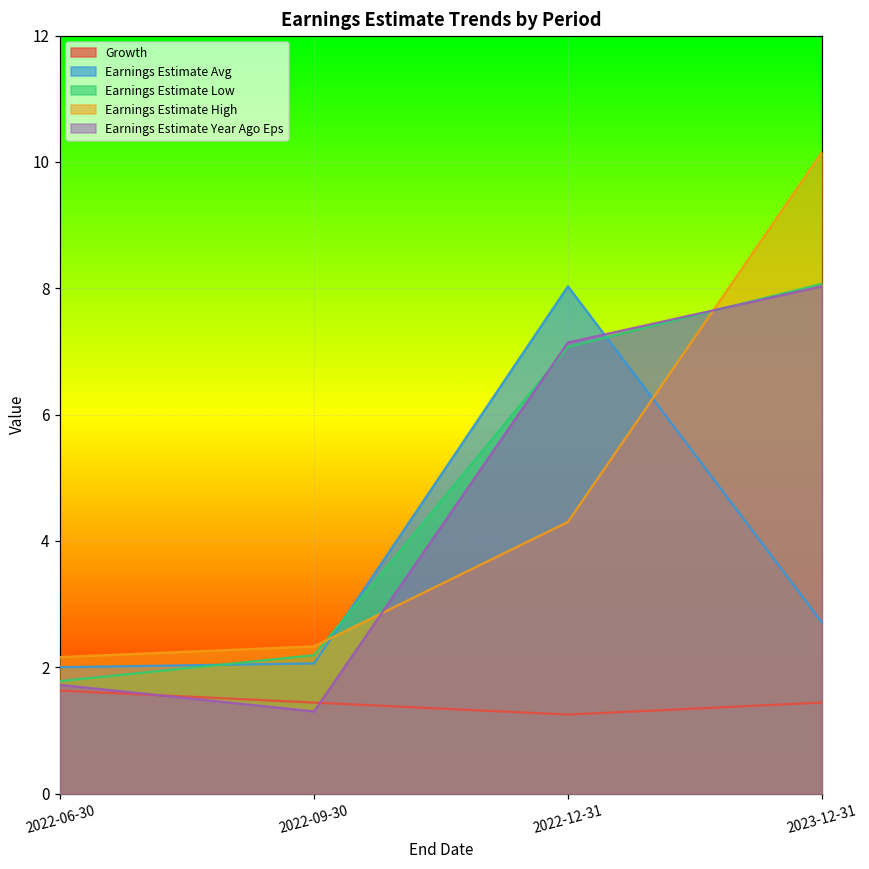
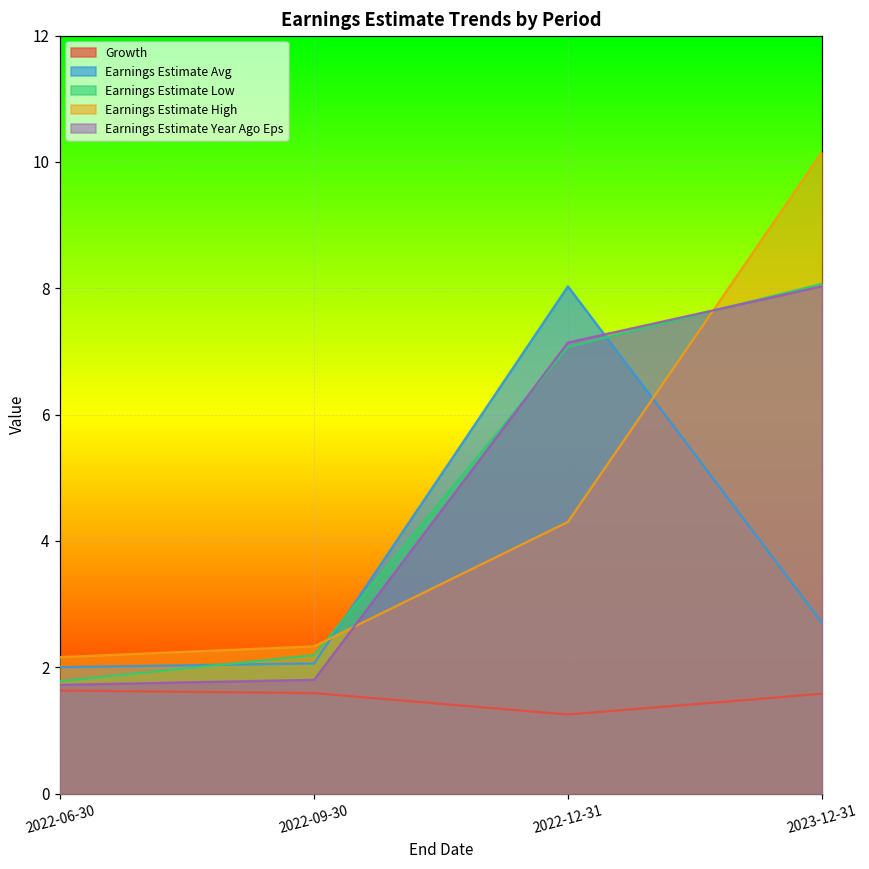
  {
    "Growth": {
      "2022-06-30": 1.6,
-     "2022-09-30": 1.4,
+     "2022-09-30": 1.6,
      "2022-12-31": 1.3,
-     "2023-12-31": 1.4
+     "2023-12-31": 1.6
    },
    "Earnings Estimate Avg": {
      "2022-06-30": 2.0,
      "2022-09-30": 2.1,
      "2022-12-31": 8.0,
      "2023-12-31": 2.7
    },
    "Earnings Estimate Low": {
      "2022-06-30": 1.8,
      "2022-09-30": 2.2,
      "2022-12-31": 7.1
    },
    "Earnings Estimate High": {
      "2022-06-30": 2.2,
      "2022-09-30": 2.3,
      "2022-12-31": 4.3,
      "2023-12-31": 10.2
    },
    "Earnings Estimate Year Ago Eps": {
      "2022-06-30": 1.7,
-     "2022-09-30": 1.3,
+     "2022-09-30": 1.8,
      "2022-12-31": 7.1
    }
  }
